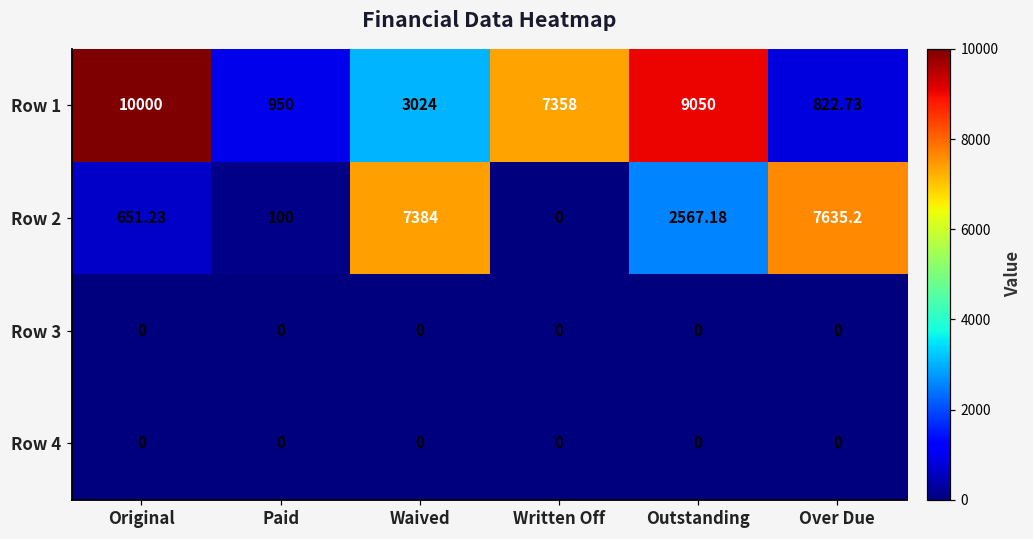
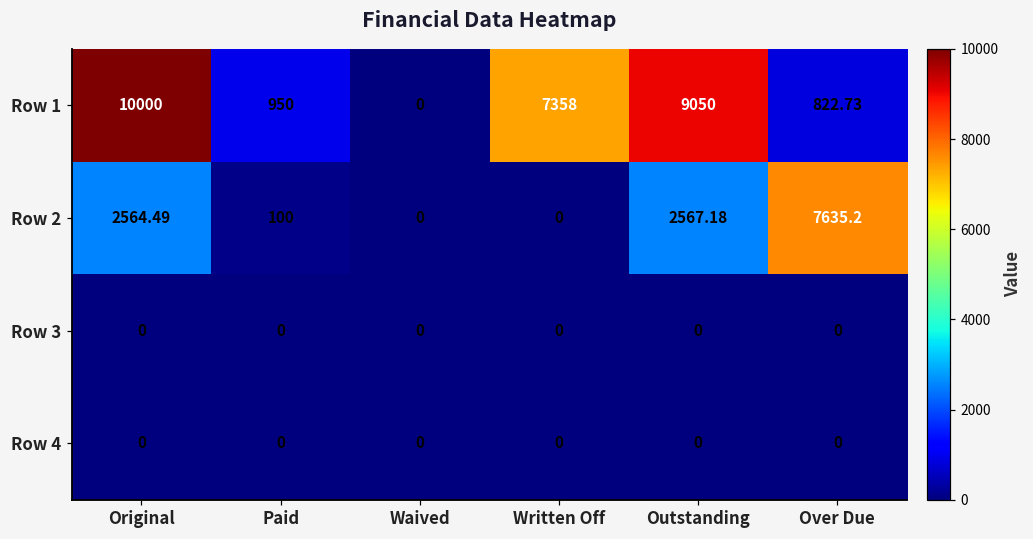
  {
    "Row 1": {
      "Original": 10000,
      "Paid": 950,
-     "Waived": 3024,
+     "Waived": 0,
      "Written Off": 7358,
      "Outstanding": 9050,
      "Over Due": 822.73
    },
    "Row 2": {
-     "Original": 651.23,
+     "Original": 2564.49,
      "Paid": 100,
-     "Waived": 7384,
+     "Waived": 0,
      "Written Off": 0,
      "Outstanding": 2567.18,
      "Over Due": 7635.2
    },
    "Row 3": {
      "Original": 0,
      "Paid": 0,
      "Waived": 0,
      "Written Off": 0,
      "Outstanding": 0,
      "Over Due": 0
    },
    "Row 4": {
      "Original": 0,
      "Paid": 0,
      "Waived": 0,
      "Written Off": 0,
      "Outstanding": 0,
      "Over Due": 0
    }
  }
